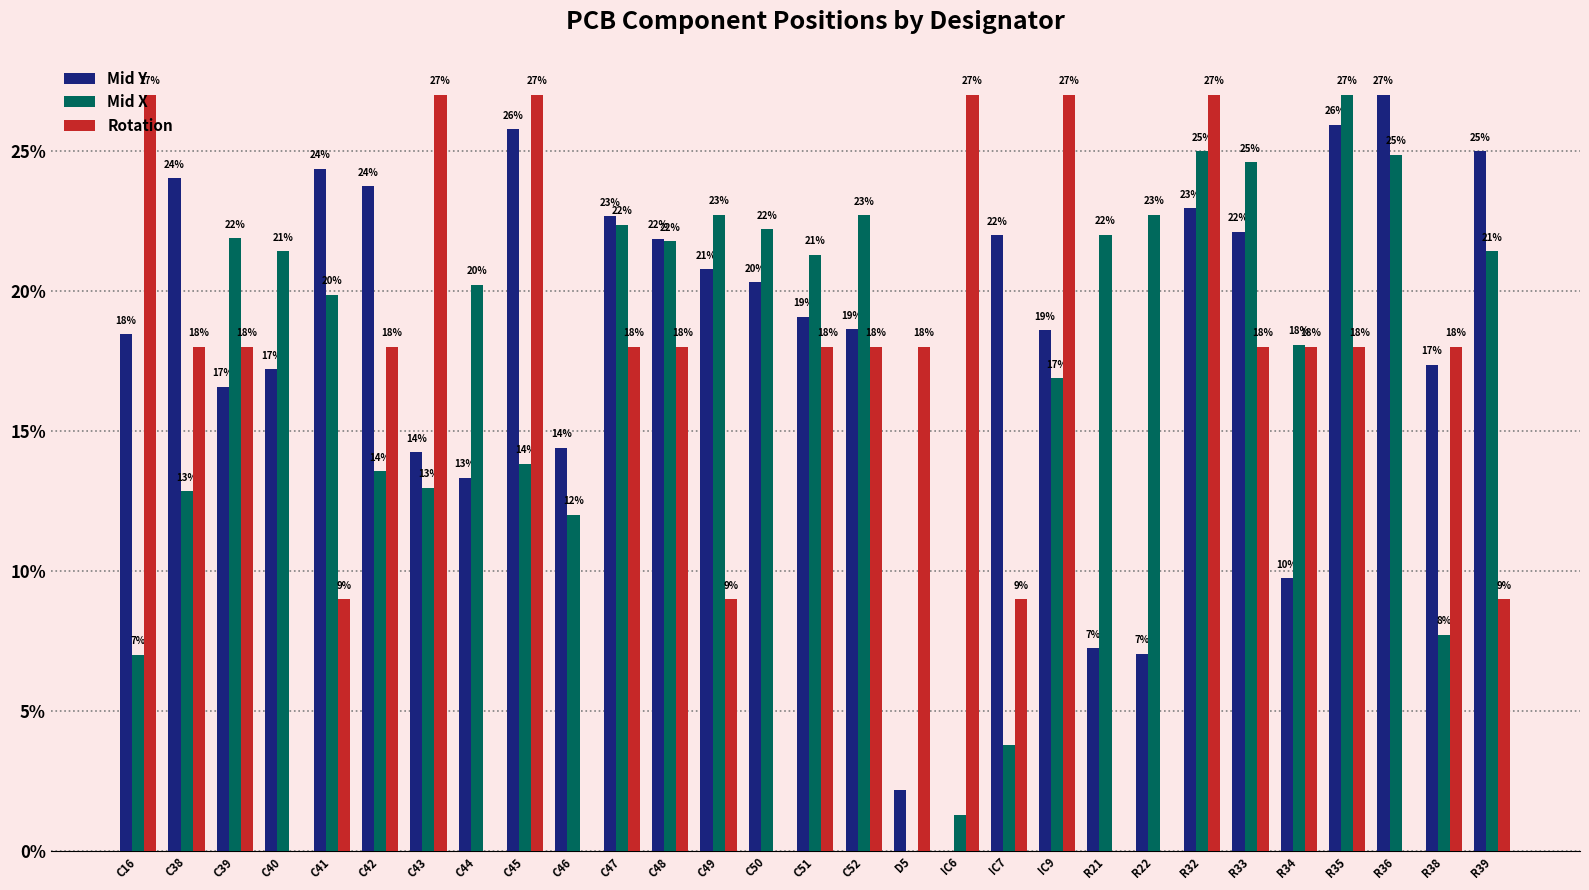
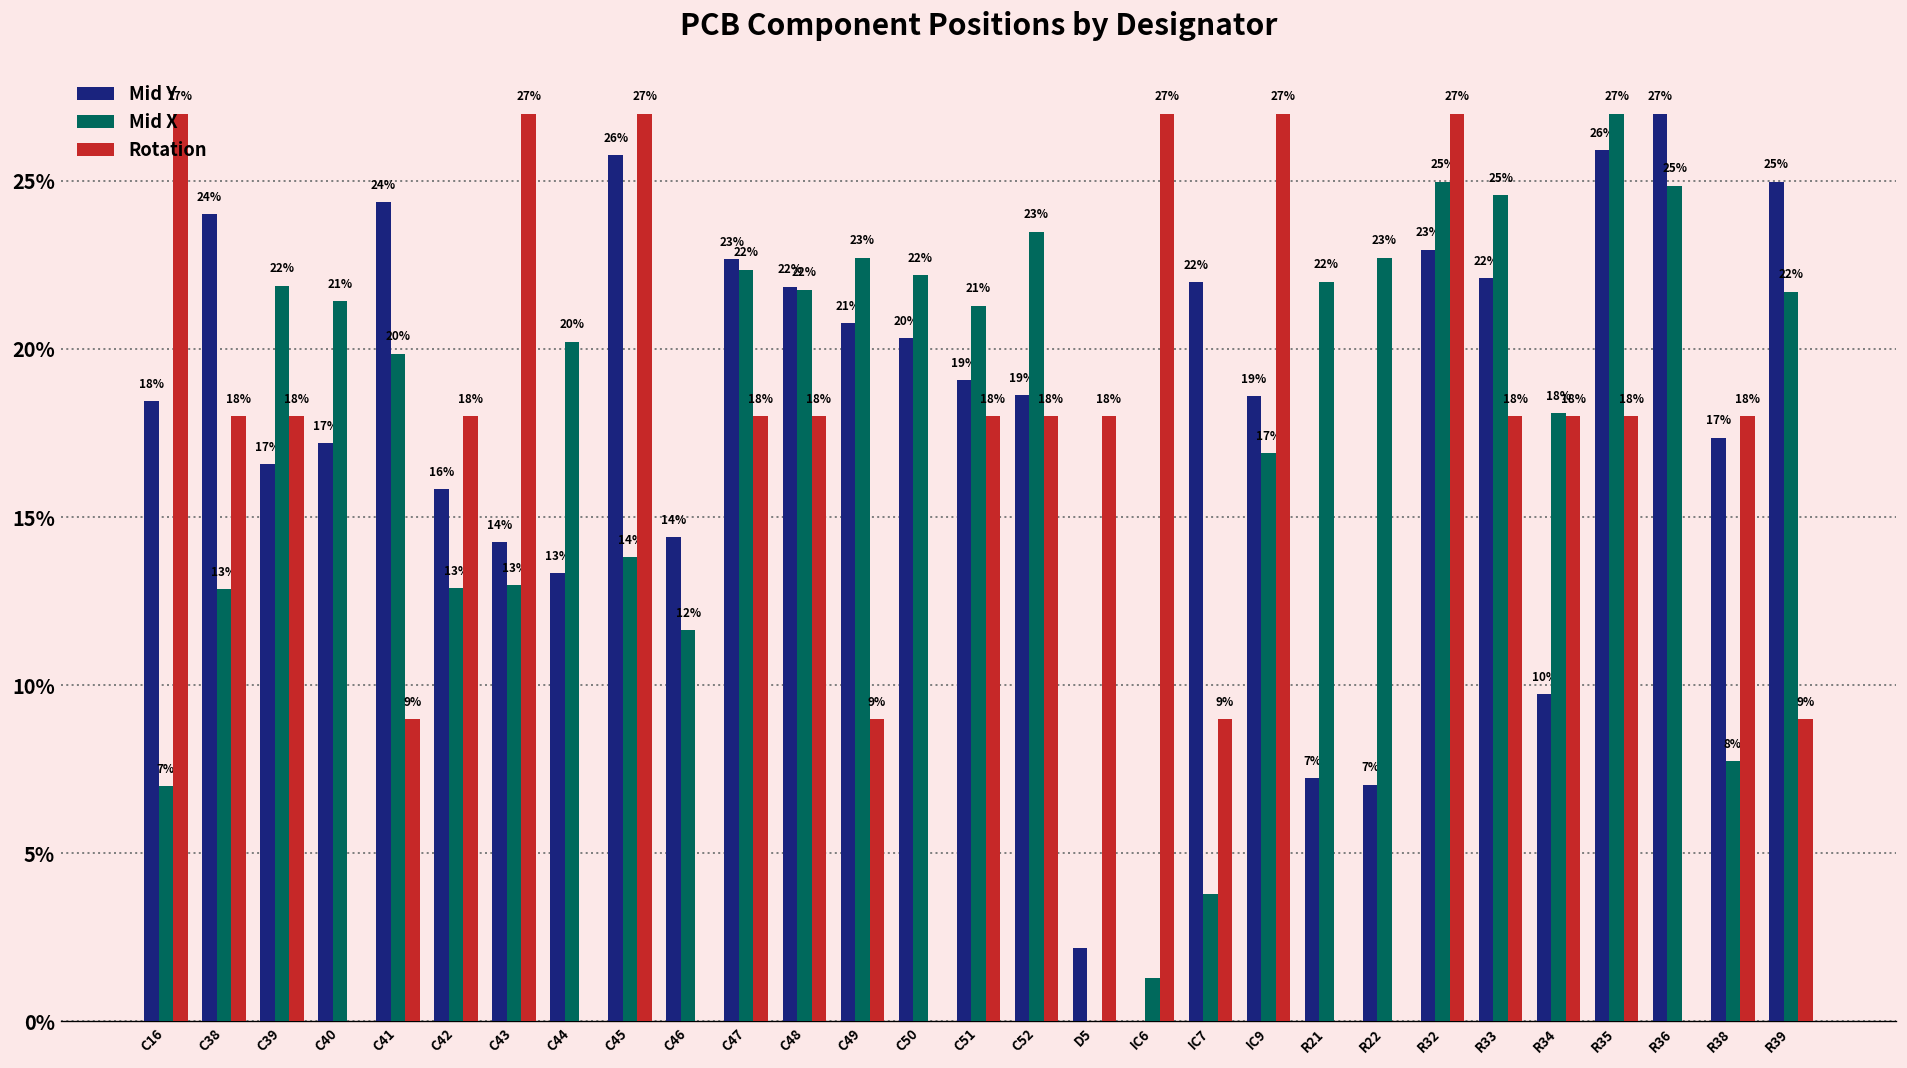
  {
    "Mid Y": {
      "C16": "18%",
      "C38": "24%",
      "C39": "17%",
      "C40": "17%",
      "C41": "24%",
-     "C42": "24%",
+     "C42": "16%",
      "C43": "14%",
      "C44": "13%",
      "C45": "26%",
      "C46": "14%",
      "C47": "23%",
      "C49": "21%",
      "C50": "20%",
      "C51": "19%",
      "C52": "19%",
      "IC7": "22%",
      "IC9": "19%",
      "R21": "7%",
      "R22": "7%",
      "R32": "23%",
      "R33": "22%",
      "R34": "10%",
      "R35": "26%",
      "R36": "27%",
      "R38": "17%",
      "R39": "25%"
    },
    "Mid X": {
      "C16": "7%",
      "C38": "13%",
      "C39": "22%",
      "C40": "21%",
      "C41": "20%",
-     "C42": "14%",
+     "C42": "13%",
      "C43": "13%",
      "C44": "20%",
      "C45": "14%",
-     "C46": "12.0%",
+     "C46": "11.6%",
      "C47": "22%",
      "C49": "23%",
      "C50": "22%",
      "C51": "21%",
-     "C52": "22.7%",
+     "C52": "23.5%",
      "IC9": "17%",
      "R21": "22%",
      "R22": "23%",
      "R32": "25%",
      "R33": "25%",
      "R35": "27%",
      "R36": "25%",
      "R38": "8%",
-     "R39": "21%"
+     "R39": "22%"
    },
    "Rotation": {
      "C16": "27%",
      "C38": "18%",
      "C39": "18%",
      "C41": "9%",
      "C42": "18%",
      "C43": "27%",
      "C45": "27%",
      "C47": "18%",
      "C48": "18%",
      "C49": "9%",
      "C51": "18%",
      "C52": "18%",
      "D5": "18%",
      "IC6": "27%",
      "IC7": "9%",
      "IC9": "27%",
      "R32": "27%",
      "R33": "18%",
      "R35": "18%",
      "R38": "18%",
      "R39": "9%"
    }
  }
